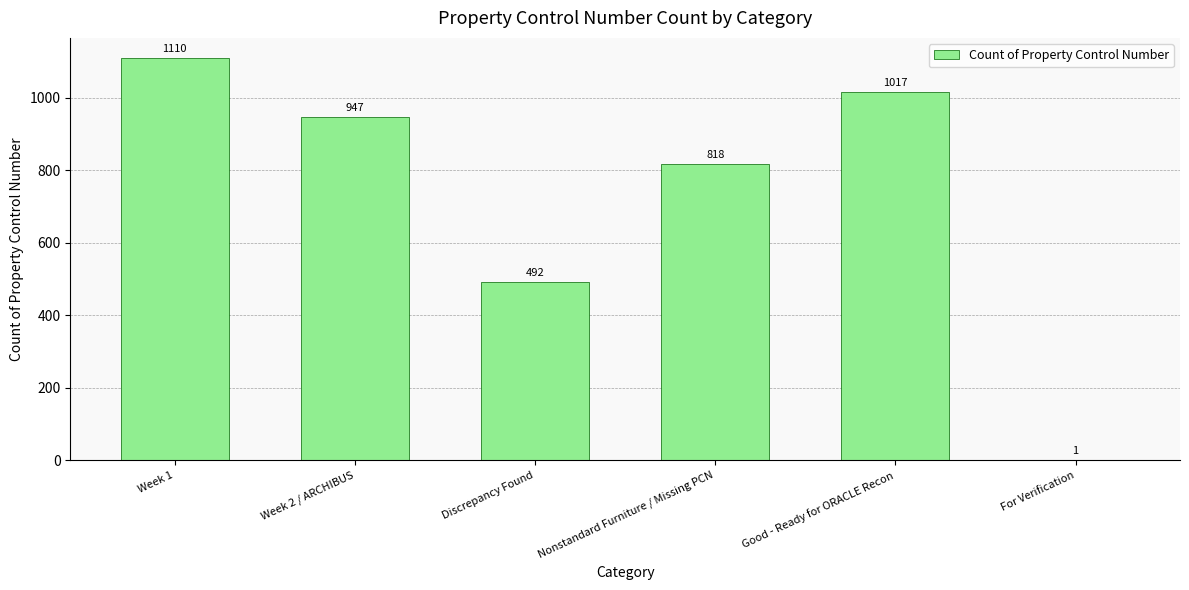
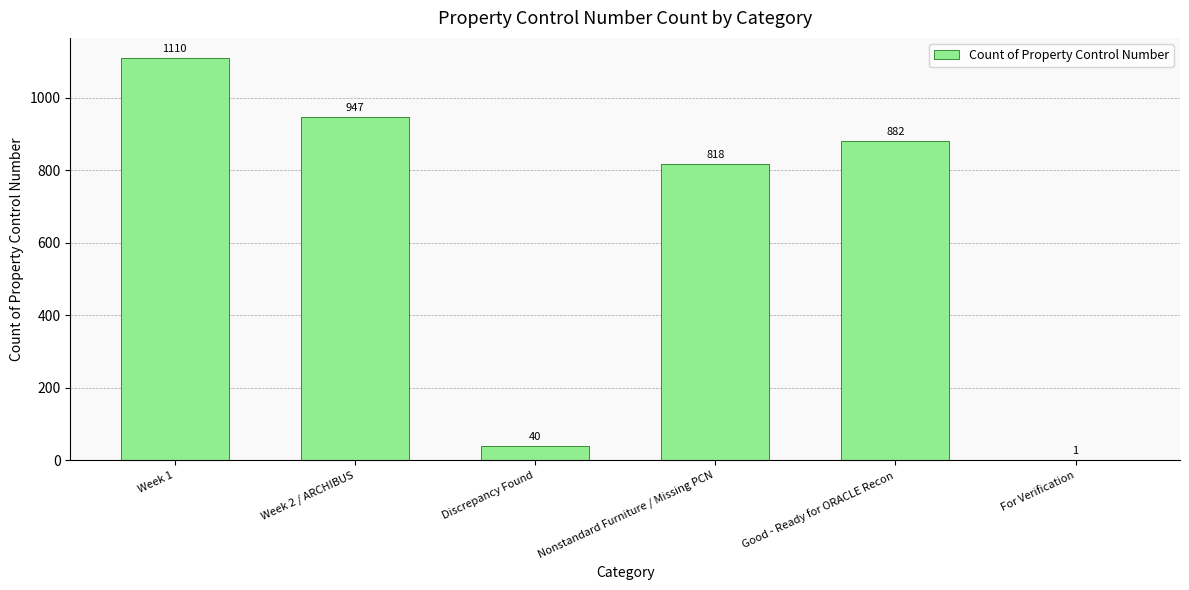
  {
    "Week 1": 1110,
    "Week 2 / ARCHIBUS": 947,
-   "Discrepancy Found": 492,
+   "Discrepancy Found": 40,
    "Nonstandard Furniture / Missing PCN": 818,
-   "Good - Ready for ORACLE Recon": 1017,
+   "Good - Ready for ORACLE Recon": 882,
    "For Verification": 1
  }
